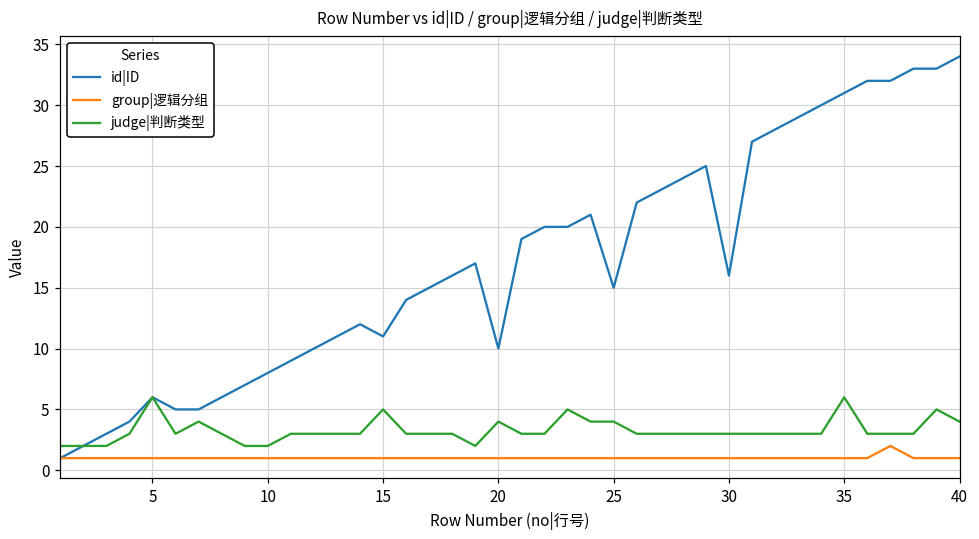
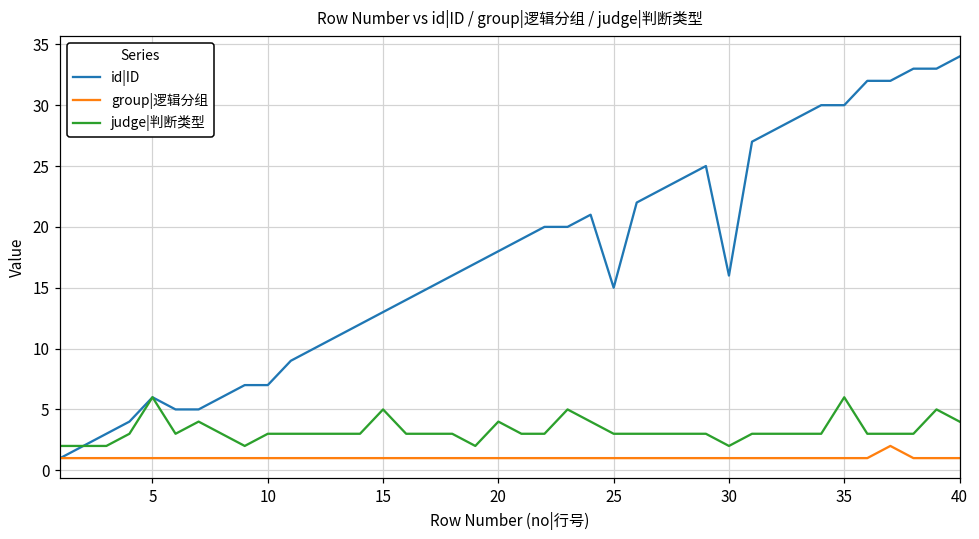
  {
    "id|ID": {
-     "10": 8,
-     "15": 11,
-     "20": 10,
+     "10": 7,
+     "15": 13,
+     "20": 18,
      "25": 15,
      "30": 16,
-     "35": 31,
+     "35": 30,
      "40": 34
    },
    "group|逻辑分组": {
      "5": 1,
      "10": 1,
      "15": 1,
      "20": 1,
      "25": 1,
      "30": 1,
      "35": 1,
      "40": 1
    },
    "judge|判断类型": {
-     "10": 2,
+     "10": 3,
      "15": 5,
      "20": 4,
-     "25": 4,
-     "30": 3,
+     "25": 3,
+     "30": 2,
      "35": 6,
      "40": 4
    }
  }
